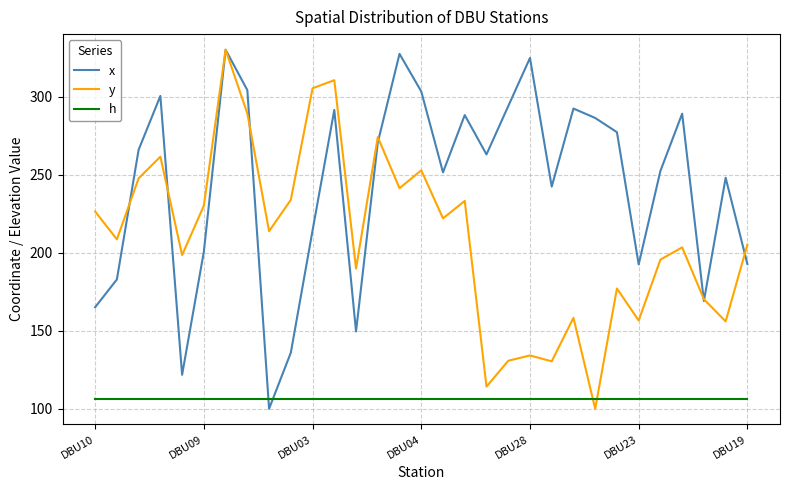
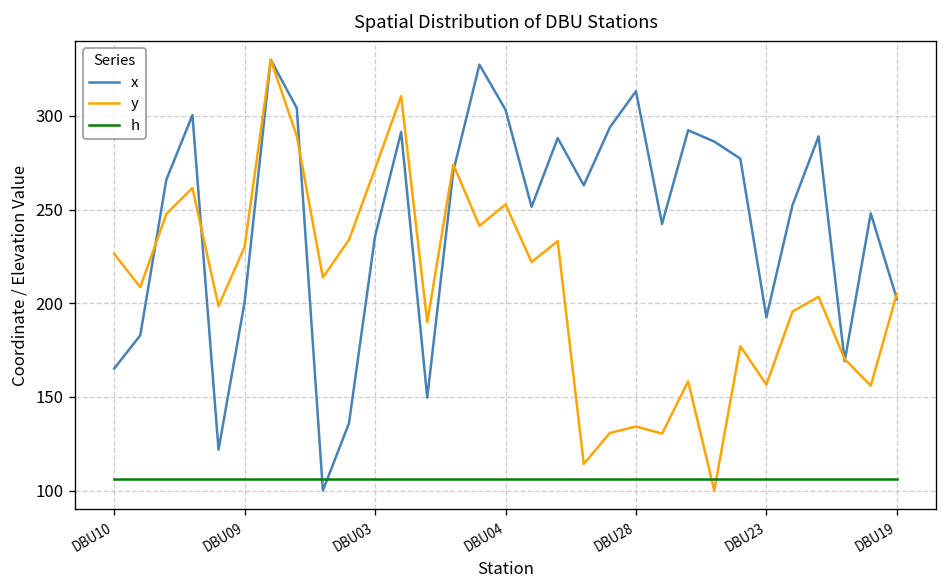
  {
    "x": {
      "DBU10": 165,
      "DBU09": 201,
-     "DBU03": 214,
+     "DBU03": 236,
      "DBU04": 303,
-     "DBU28": 325,
+     "DBU28": 313,
      "DBU23": 192,
-     "DBU19": 193
+     "DBU19": 202
    },
    "y": {
      "DBU10": 226,
      "DBU09": 230,
-     "DBU03": 305,
+     "DBU03": 272,
      "DBU04": 253,
      "DBU28": 134,
      "DBU23": 157,
      "DBU19": 205
    },
    "h": {
      "DBU10": 106,
      "DBU09": 106,
      "DBU03": 106,
      "DBU04": 106,
      "DBU28": 106,
      "DBU23": 106,
      "DBU19": 106
    }
  }
